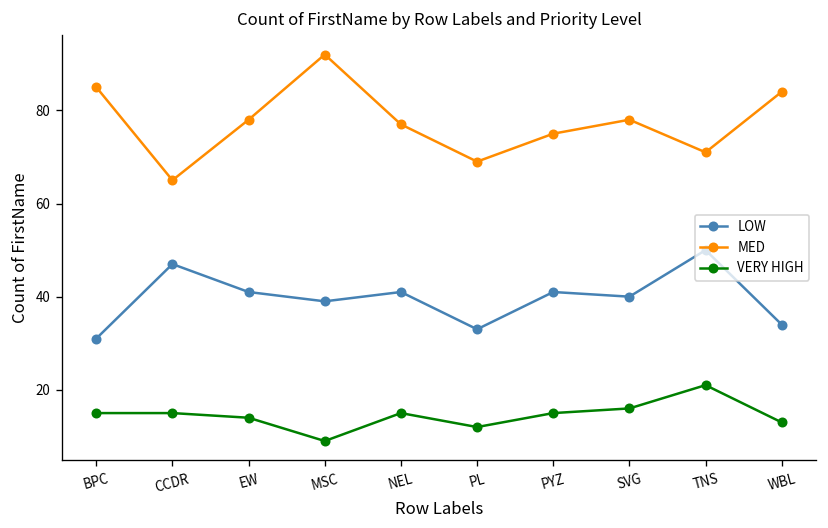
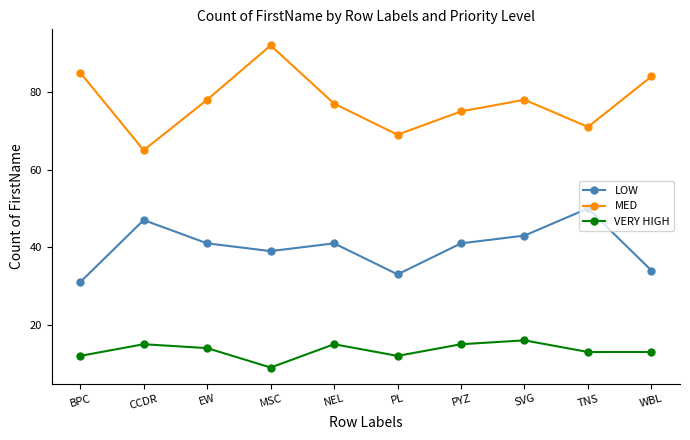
  {
    "LOW": {
      "BPC": 31,
      "CCDR": 47,
      "EW": 41,
      "MSC": 39,
      "NEL": 41,
      "PL": 33,
      "PYZ": 41,
-     "SVG": 40,
+     "SVG": 43,
      "WBL": 34
    },
    "MED": {
      "BPC": 85,
      "CCDR": 65,
      "EW": 78,
      "MSC": 92,
      "NEL": 77,
      "PL": 69,
      "PYZ": 75,
      "SVG": 78,
      "TNS": 71,
      "WBL": 84
    },
    "VERY HIGH": {
-     "BPC": 15,
+     "BPC": 12,
      "CCDR": 15,
      "EW": 14,
      "MSC": 9,
      "NEL": 15,
      "PL": 12,
      "PYZ": 15,
      "SVG": 16,
-     "TNS": 21,
+     "TNS": 13,
      "WBL": 13
    }
  }
